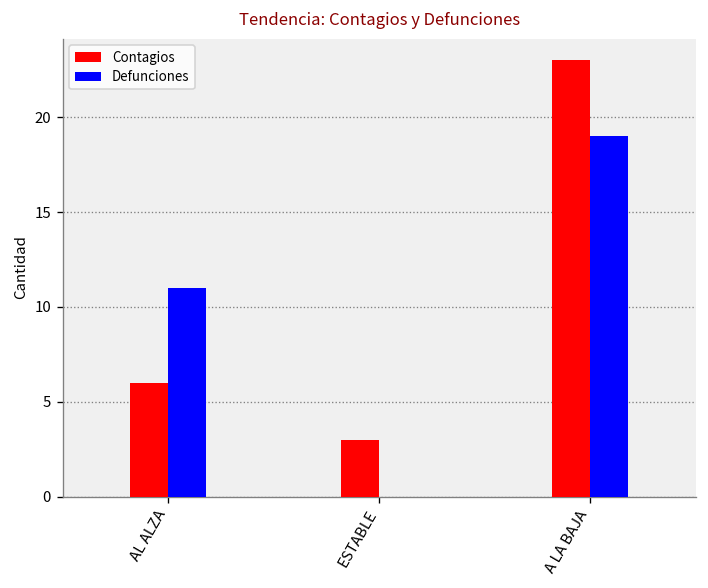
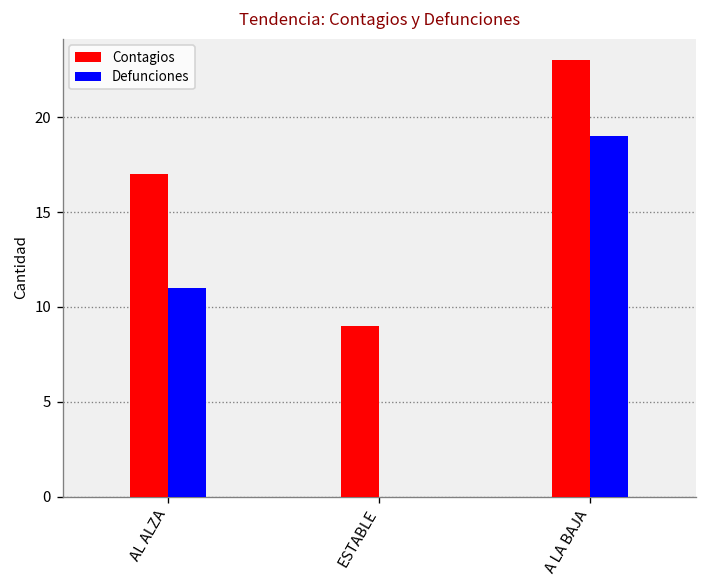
  {
    "Contagios": {
-     "AL ALZA": 6,
-     "ESTABLE": 3,
+     "AL ALZA": 17,
+     "ESTABLE": 9,
      "A LA BAJA": 23
    },
    "Defunciones": {
      "AL ALZA": 11,
      "ESTABLE": 0,
      "A LA BAJA": 19
    }
  }
